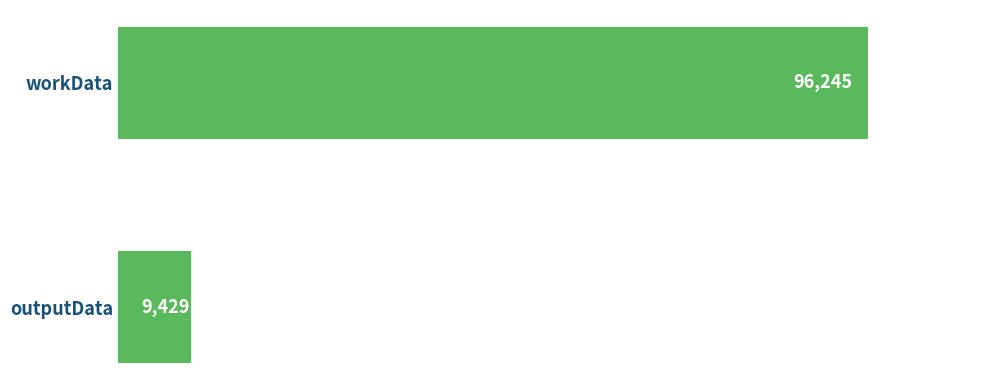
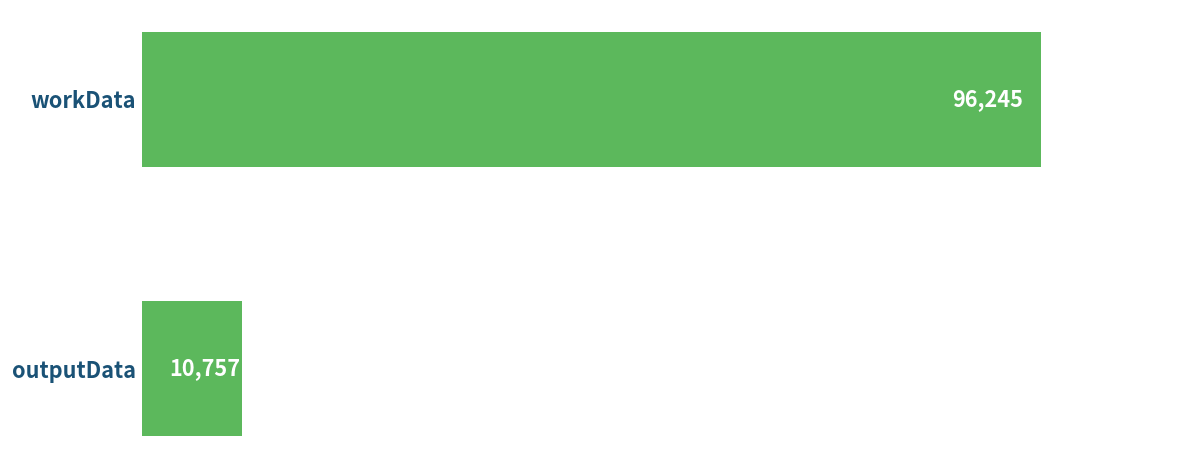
  {
    "workData": "96,245",
-   "outputData": "9,429"
+   "outputData": "10,757"
  }
